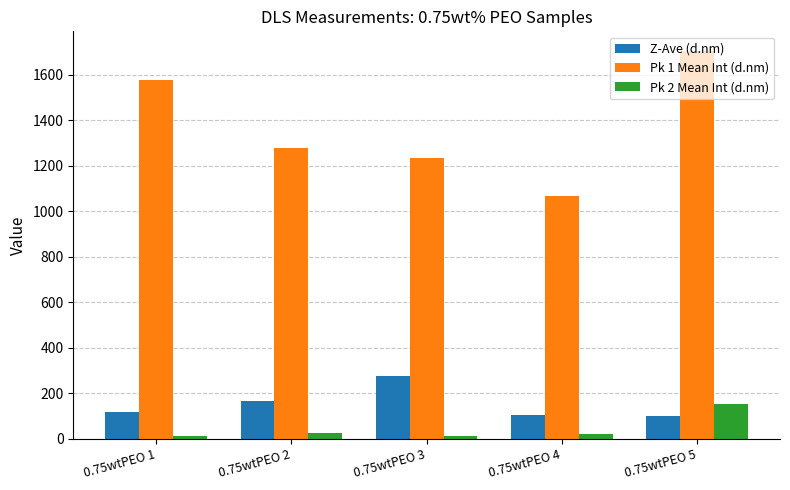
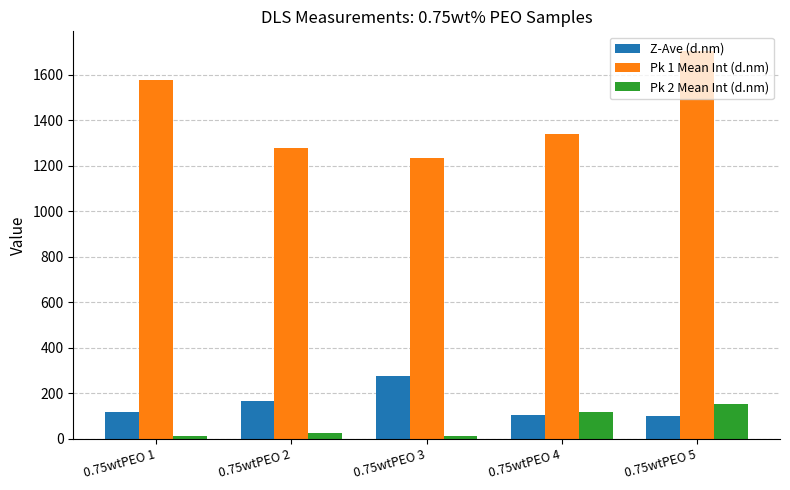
  {
    "Z-Ave (d.nm)": {
      "0.75wtPEO 1": 120,
      "0.75wtPEO 2": 170,
      "0.75wtPEO 3": 270,
      "0.75wtPEO 4": 100,
      "0.75wtPEO 5": 100
    },
    "Pk 1 Mean Int (d.nm)": {
      "0.75wtPEO 1": 1580,
      "0.75wtPEO 2": 1280,
      "0.75wtPEO 3": 1230,
-     "0.75wtPEO 4": 1070
+     "0.75wtPEO 4": 1340
    },
    "Pk 2 Mean Int (d.nm)": {
      "0.75wtPEO 2": 30,
      "0.75wtPEO 3": 10,
-     "0.75wtPEO 4": 20,
+     "0.75wtPEO 4": 120,
      "0.75wtPEO 5": 150
    }
  }
